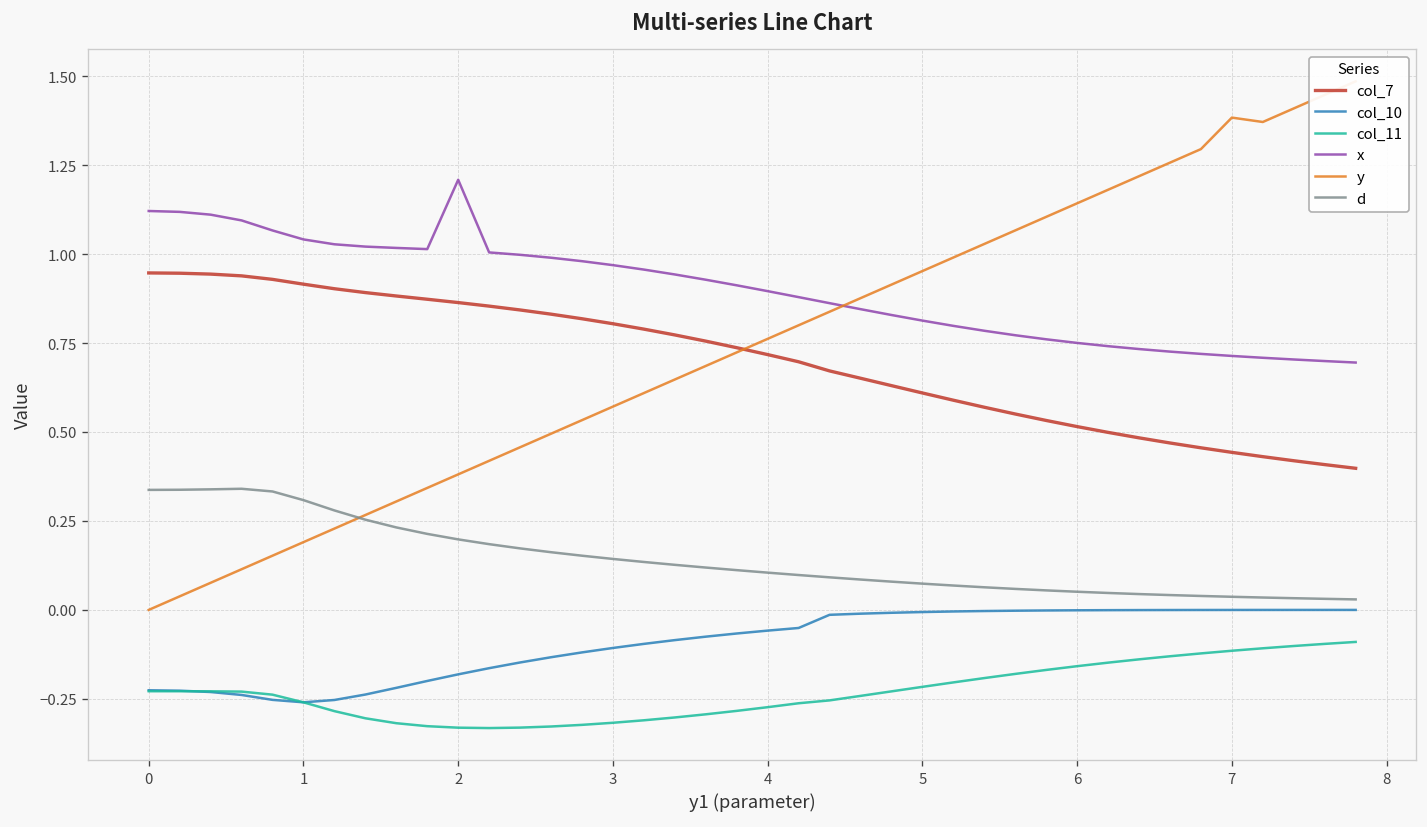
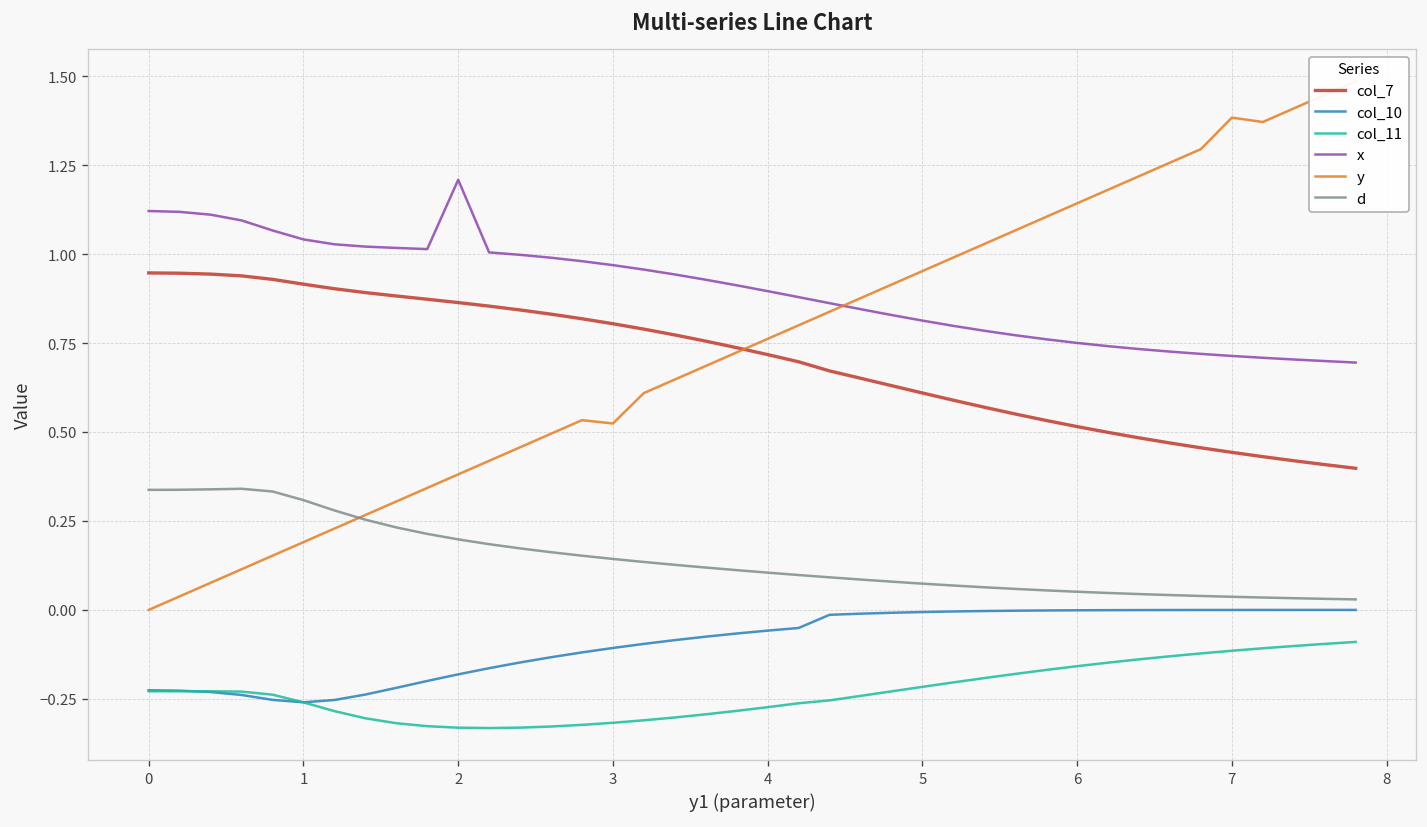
  {
    "col_7": {
      "0": 0.95,
      "1": 0.92,
      "2": 0.86,
      "3": 0.80,
      "4": 0.72,
      "5": 0.61,
      "6": 0.52,
      "7": 0.44
    },
    "col_10": {
      "2": -0.18,
      "3": -0.11,
      "4": -0.06,
      "5": -0.01,
      "6": 0.00,
      "7": 0.00
    },
    "col_11": {
      "2": -0.33,
      "3": -0.32,
      "4": -0.27,
      "5": -0.22,
      "6": -0.16,
      "7": -0.11
    },
    "x": {
      "0": 1.12,
      "1": 1.04,
      "2": 1.21,
      "3": 0.97,
      "4": 0.90,
      "5": 0.81,
      "6": 0.75,
      "7": 0.71
    },
    "y": {
      "0": 0.00,
      "1": 0.19,
      "2": 0.38,
-     "3": 0.57,
+     "3": 0.52,
      "4": 0.76,
      "5": 0.95,
      "6": 1.14,
      "7": 1.38
    },
    "d": {
      "0": 0.34,
      "1": 0.31,
      "2": 0.20,
      "3": 0.14,
      "4": 0.10,
      "5": 0.07,
      "6": 0.05,
      "7": 0.04
    }
  }
